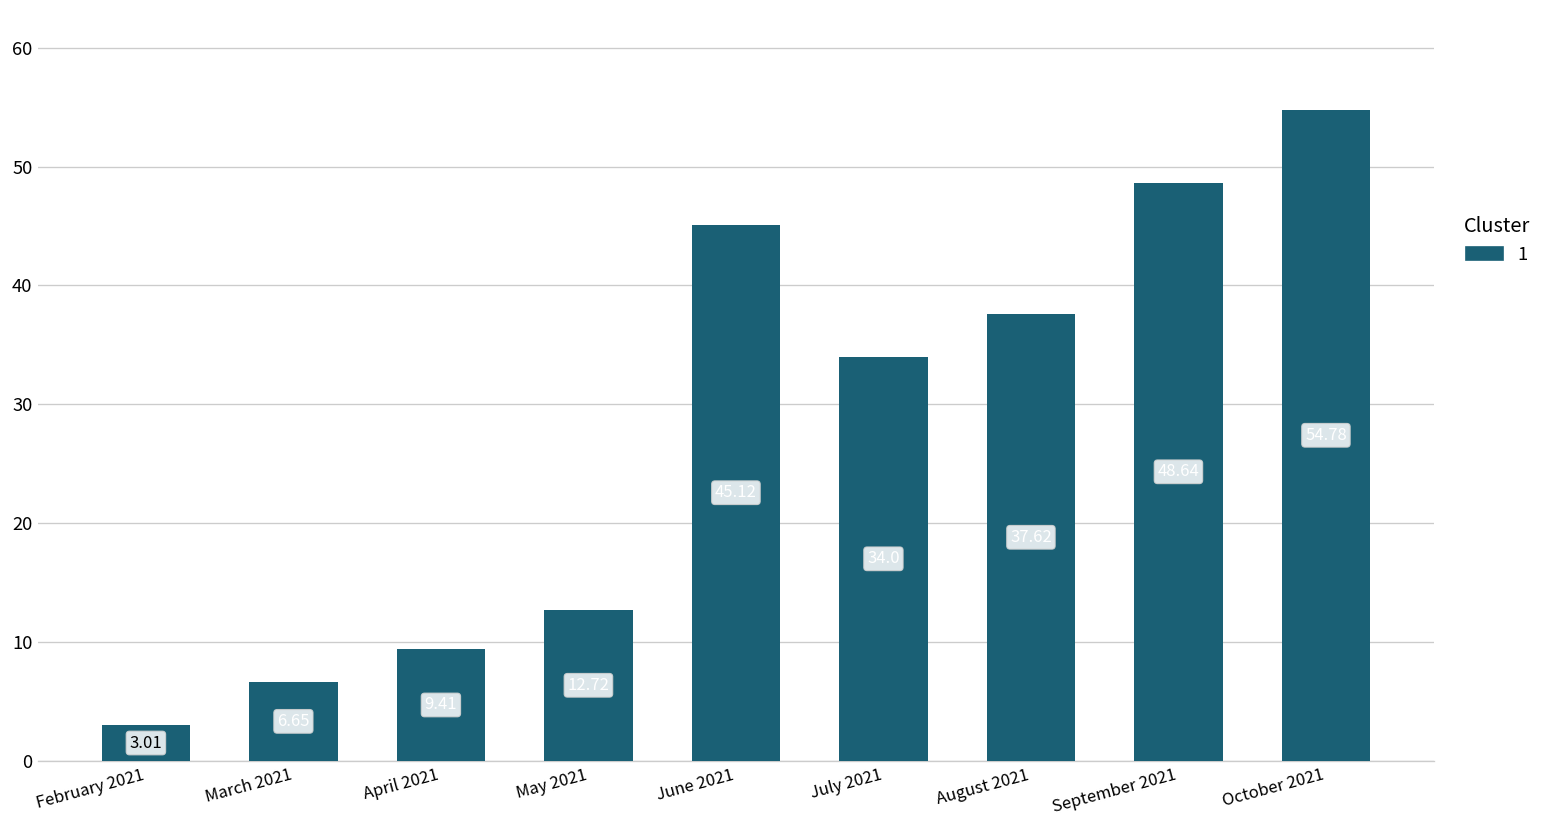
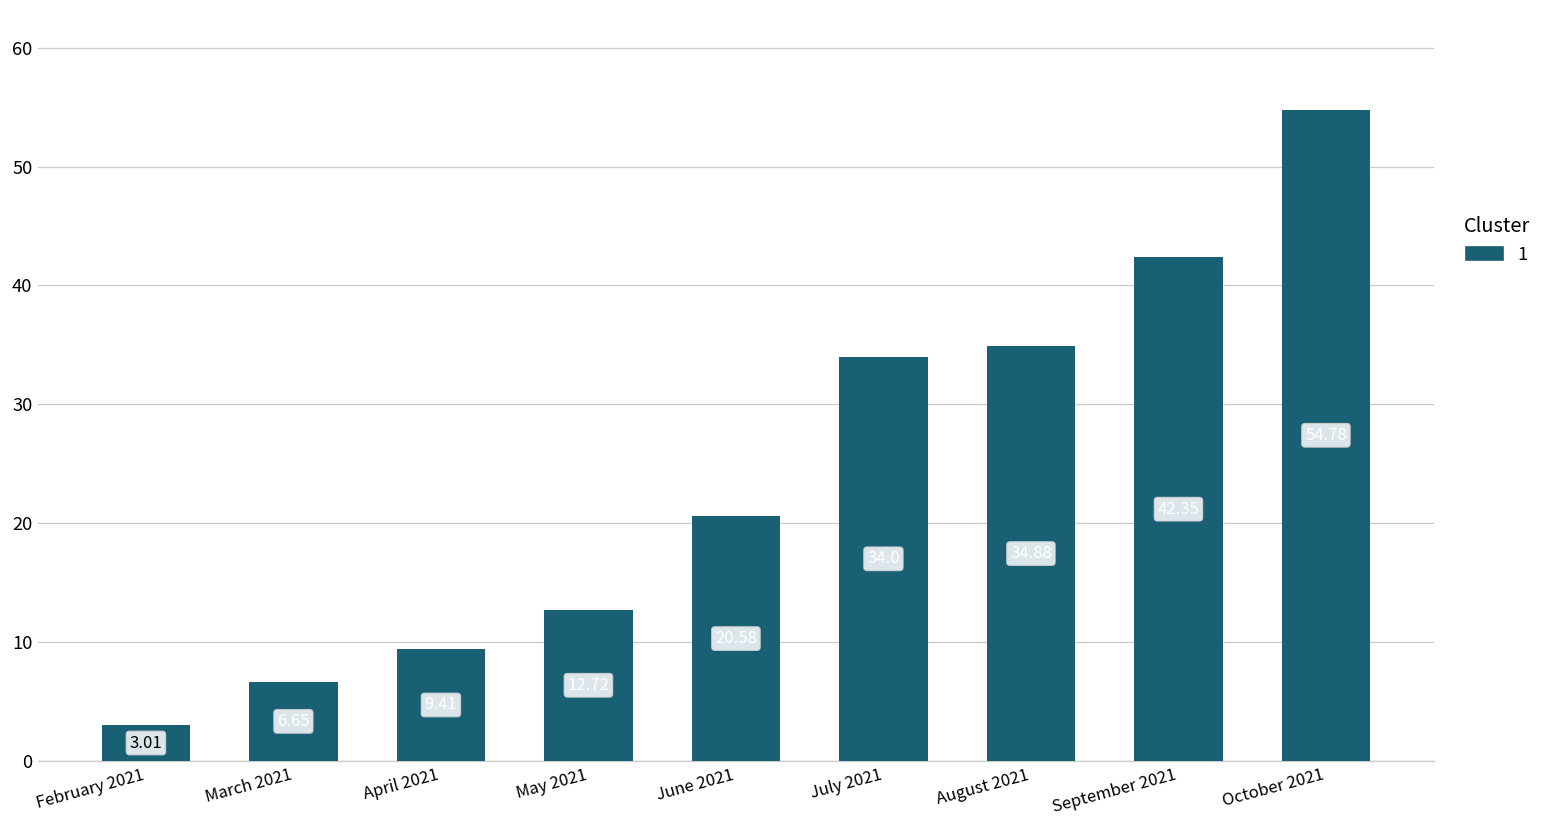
  {
    "March 2021": 7,
    "April 2021": 9,
    "May 2021": 13,
-   "June 2021": 45,
+   "June 2021": 21,
    "July 2021": 34,
-   "August 2021": 38,
-   "September 2021": 49,
+   "August 2021": 35,
+   "September 2021": 42,
    "October 2021": 55
  }
